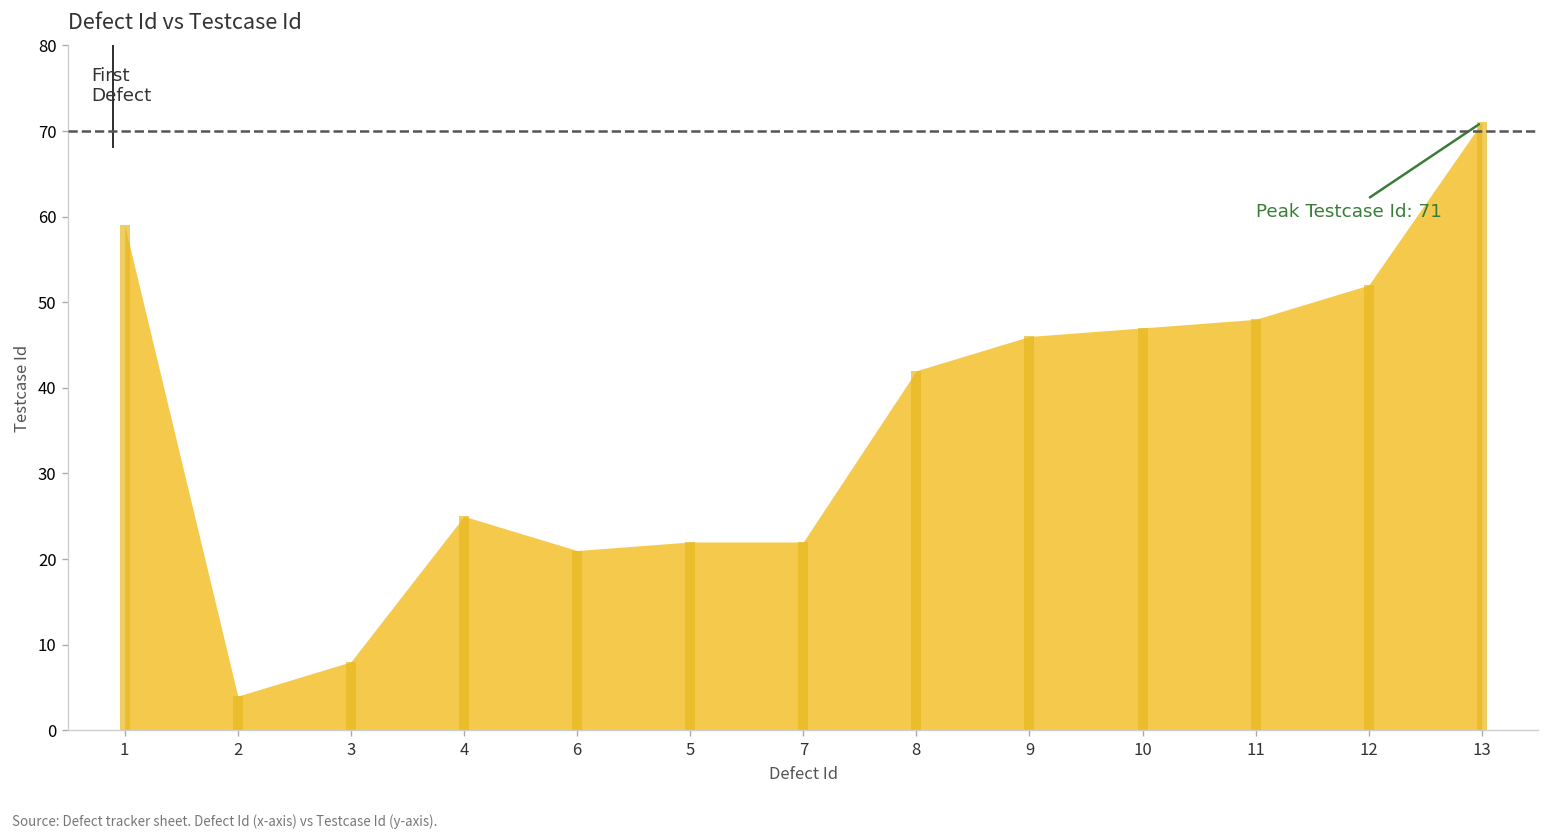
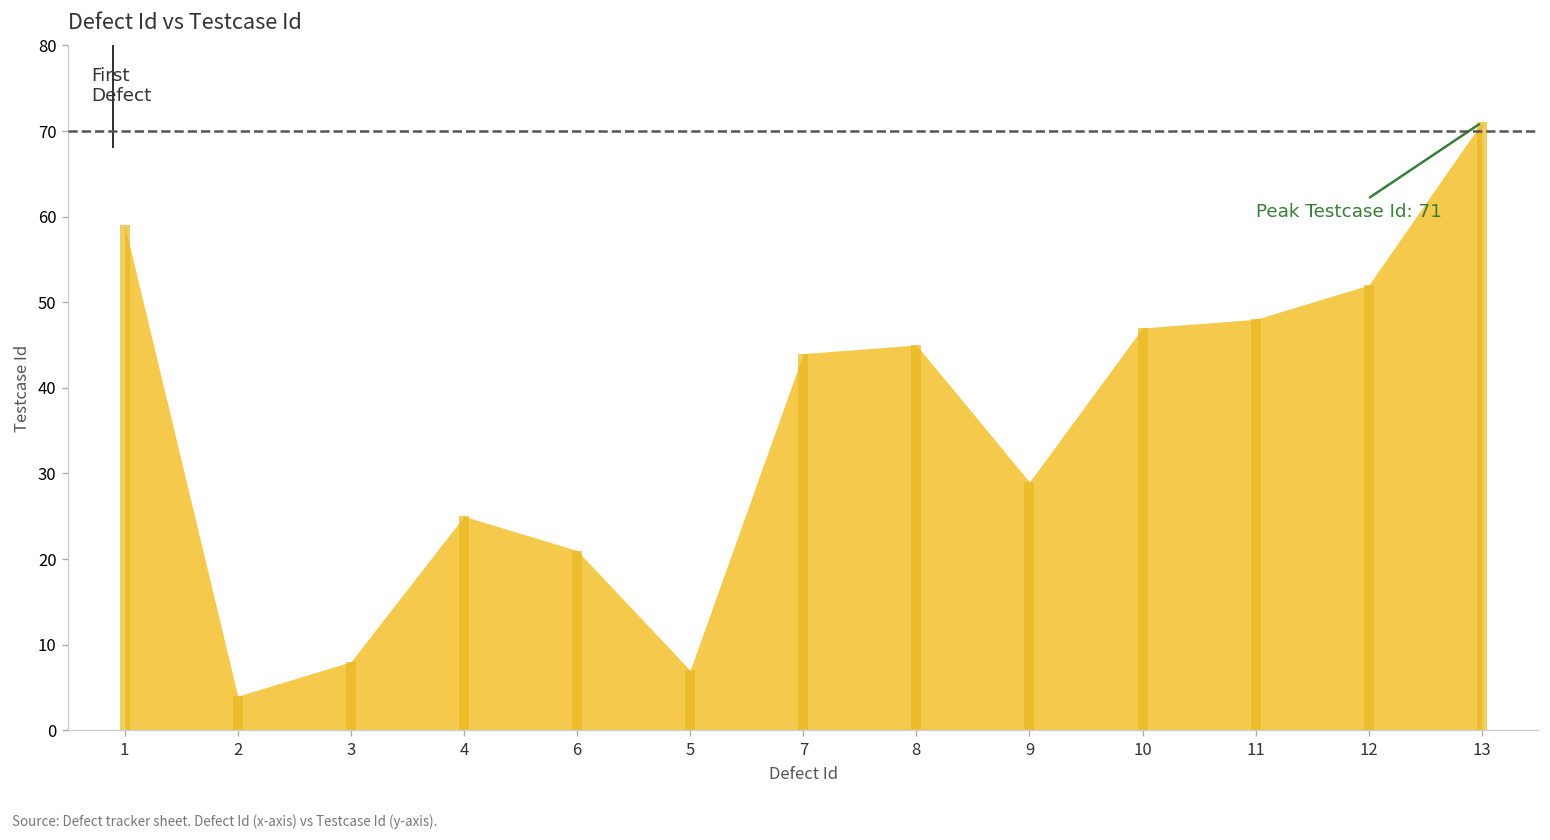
  {
    "1": 59,
    "2": 4,
    "3": 8,
    "4": 25,
    "6": 21,
-   "5": 22,
-   "7": 22,
-   "8": 42,
-   "9": 46,
+   "5": 7,
+   "7": 44,
+   "8": 45,
+   "9": 29,
    "10": 47,
    "11": 48,
    "12": 52
  }
